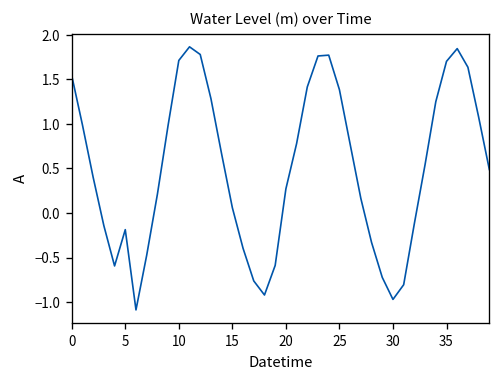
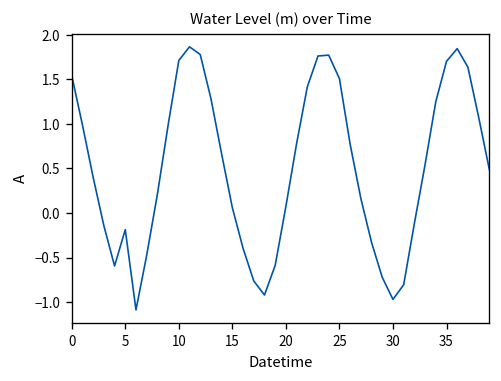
  {
    "0": 1.5,
    "5": -0.2,
    "10": 1.7,
    "15": 0.1,
-   "20": 0.3,
-   "25": 1.4,
+   "20": 0.1,
+   "25": 1.5,
    "30": -1.0,
    "35": 1.7
  }
